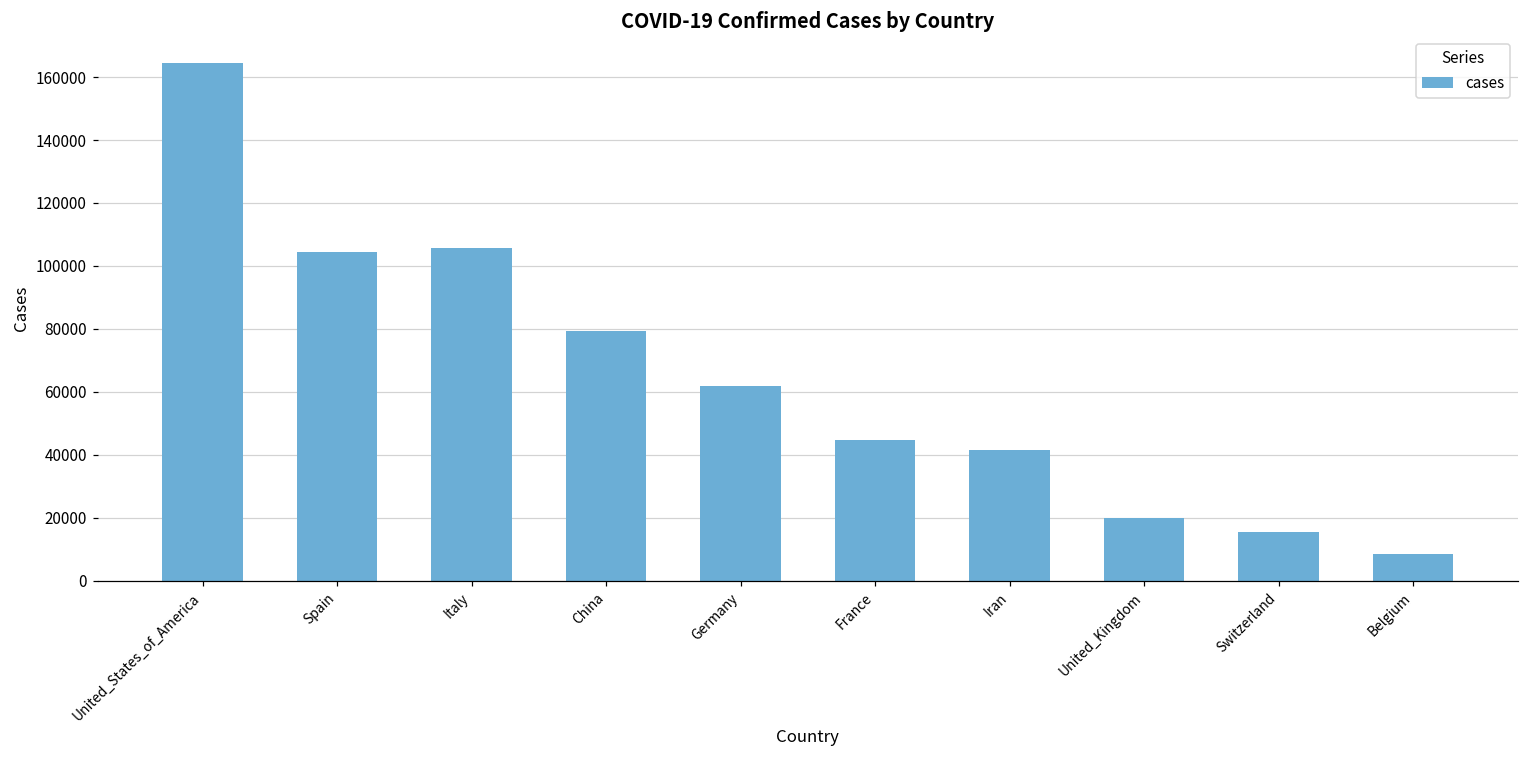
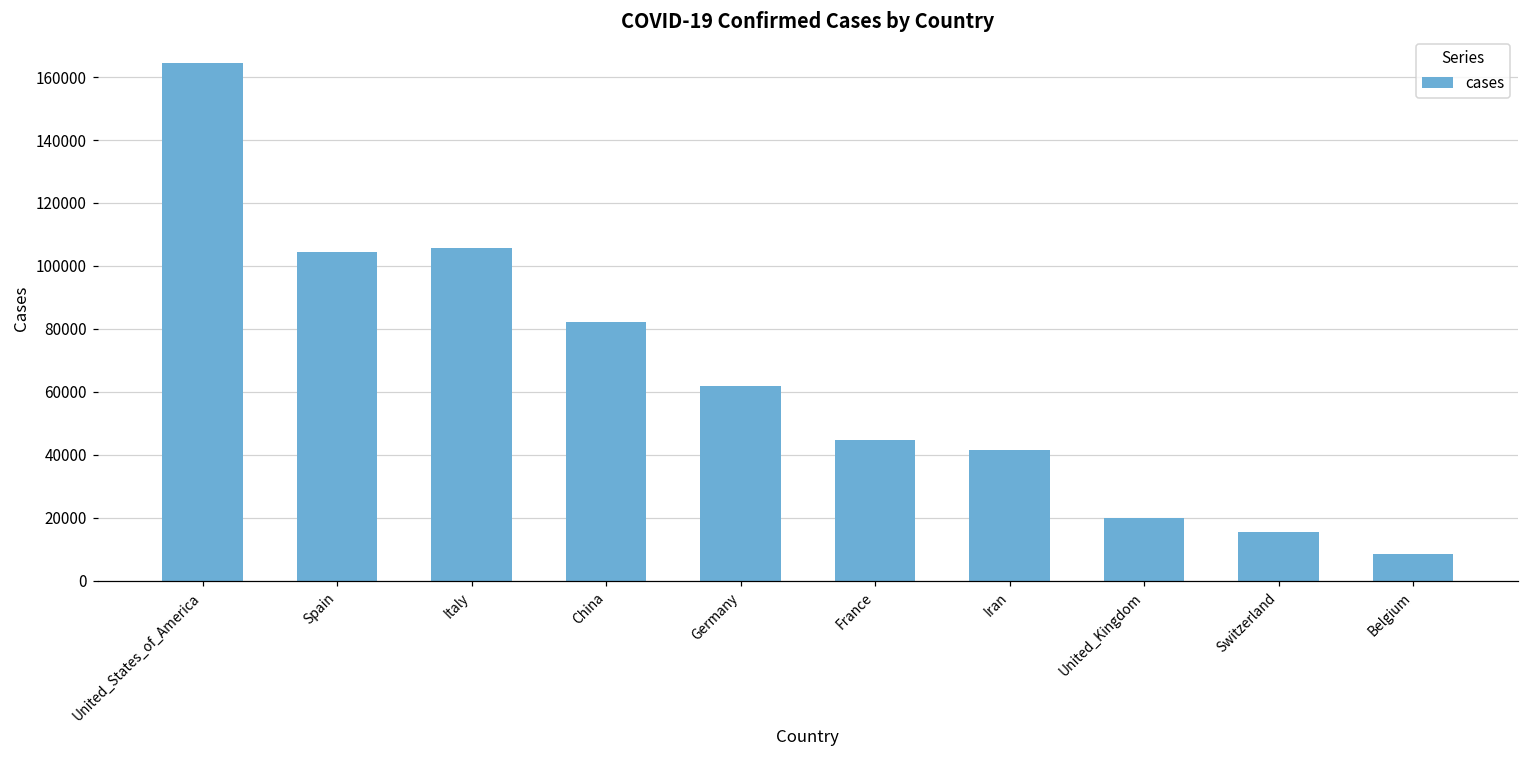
  {
    "United_States_of_America": 165000,
    "Spain": 104000,
    "Italy": 106000,
-   "China": 79000,
+   "China": 82000,
    "Germany": 62000,
    "France": 45000,
    "Iran": 41000,
    "United_Kingdom": 20000,
    "Switzerland": 15000,
    "Belgium": 8000
  }
